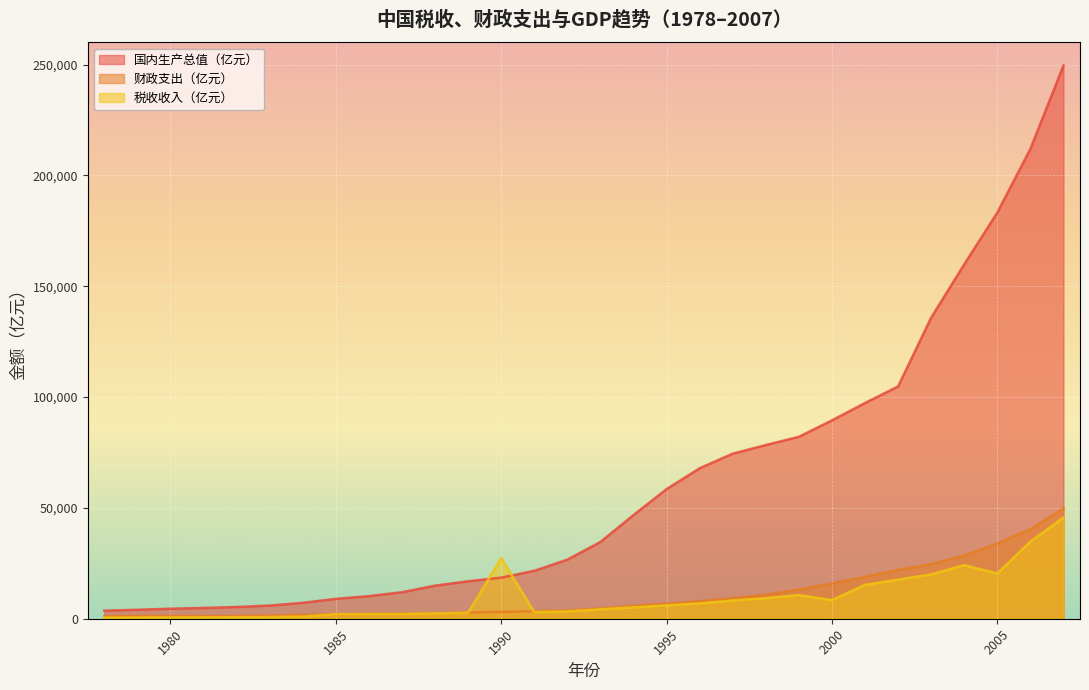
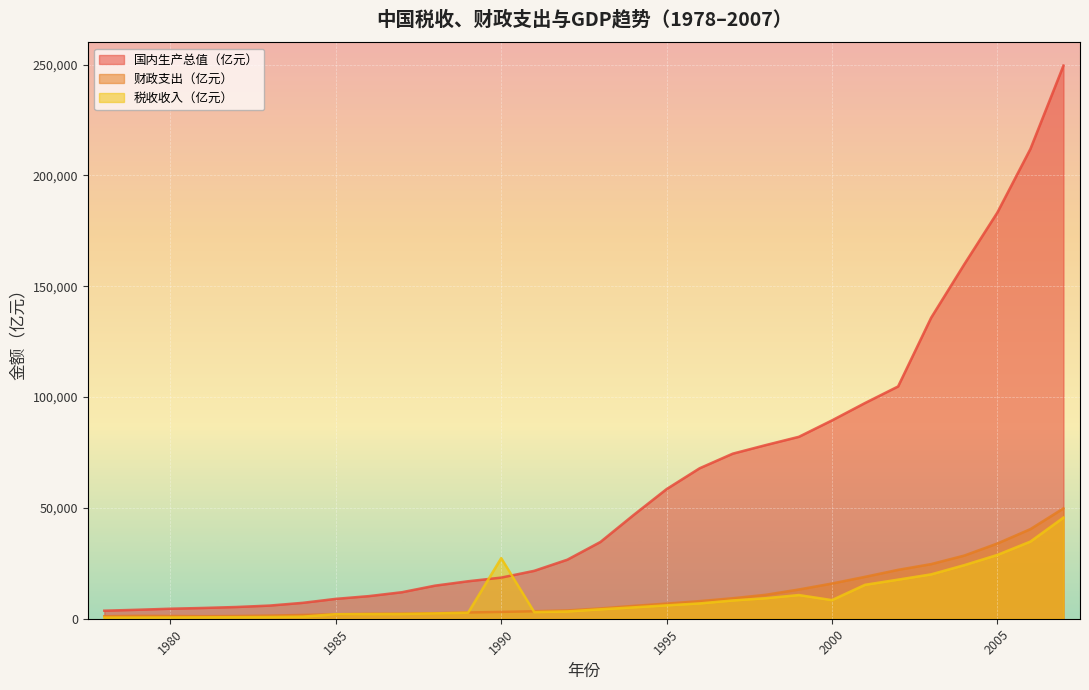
  {
    "税收收入（亿元）": {
      "1990": "27,000",
      "2000": "8,000",
-     "2005": "20,000"
+     "2005": "29,000"
    }
  }
